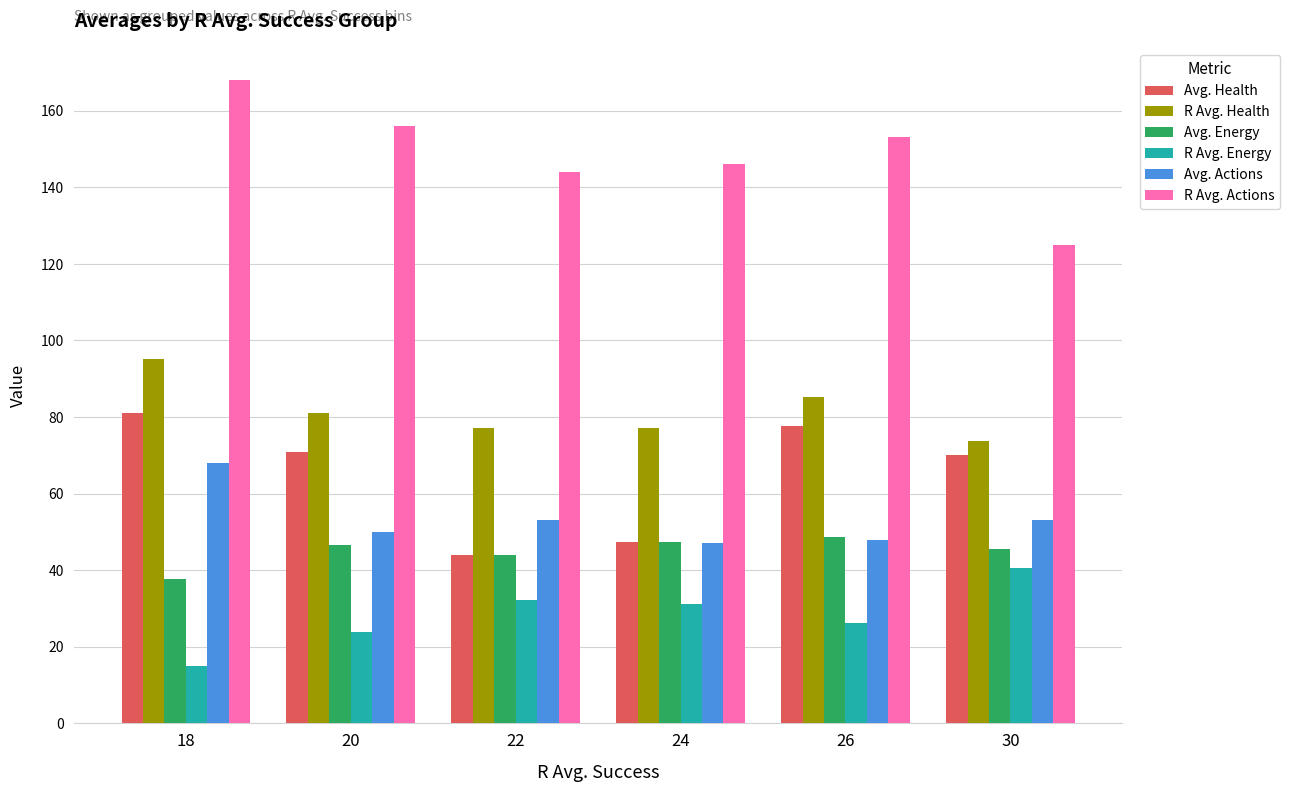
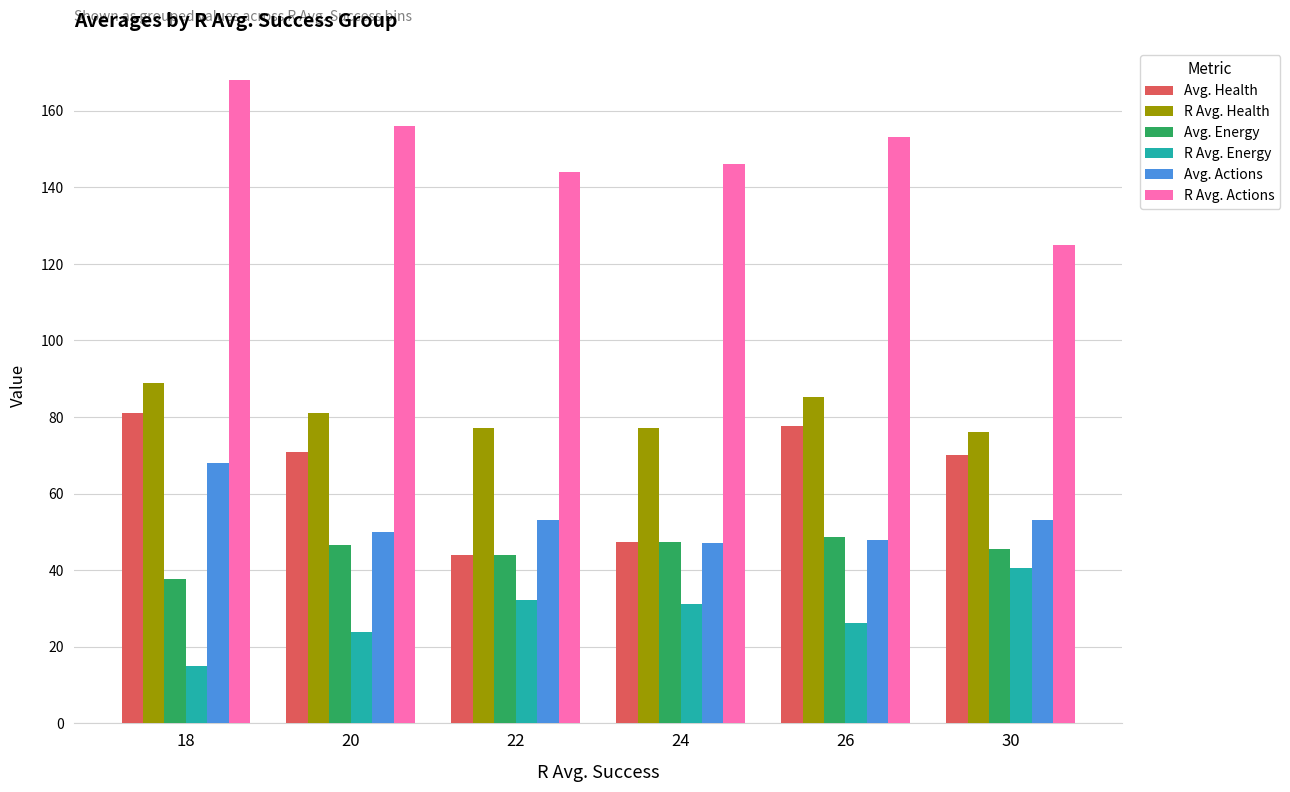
  {
    "Avg. Health": {
      "18": 81,
      "20": 71,
      "22": 44,
      "24": 47,
      "26": 78,
      "30": 70
    },
    "R Avg. Health": {
-     "18": 95,
+     "18": 89,
      "20": 81,
      "22": 77,
      "24": 77,
      "26": 85,
-     "30": 74
+     "30": 76
    },
    "Avg. Energy": {
      "18": 38,
      "20": 47,
      "22": 44,
      "24": 47,
      "26": 49,
      "30": 46
    },
    "R Avg. Energy": {
      "18": 15,
      "20": 24,
      "22": 32,
      "24": 31,
      "26": 26,
      "30": 41
    },
    "Avg. Actions": {
      "18": 68,
      "20": 50,
      "22": 53,
      "24": 47,
      "26": 48,
      "30": 53
    },
    "R Avg. Actions": {
      "18": 168,
      "20": 156,
      "22": 144,
      "24": 146,
      "26": 153,
      "30": 125
    }
  }
